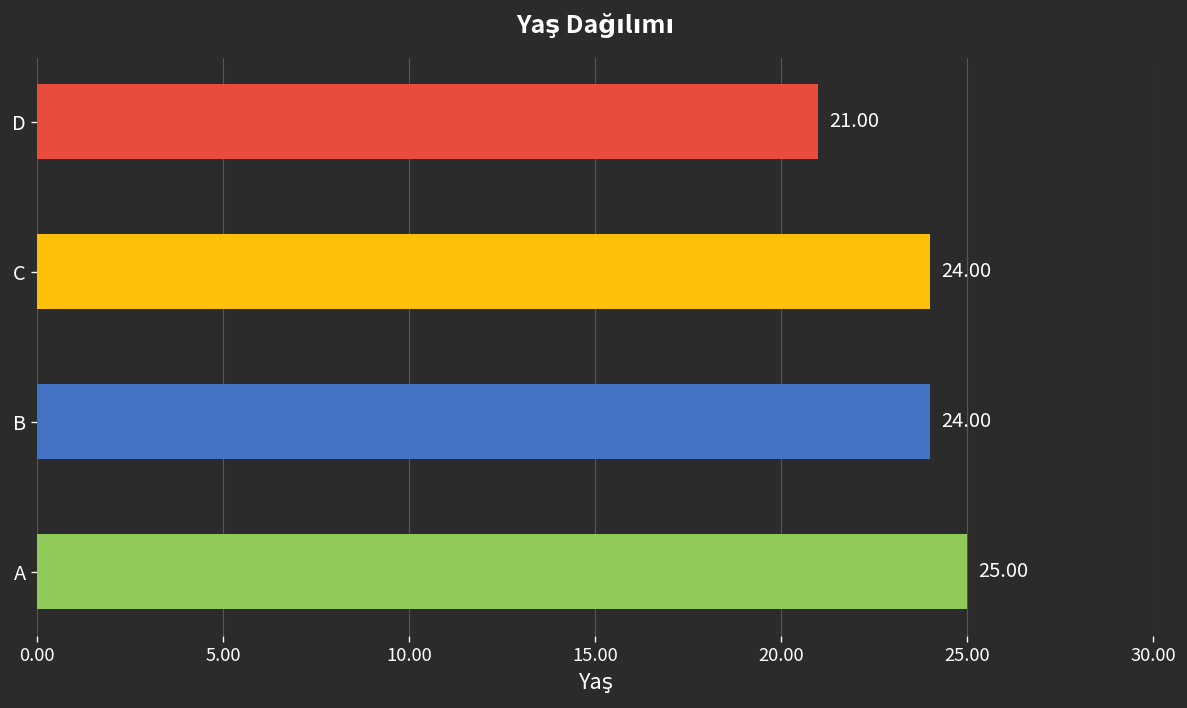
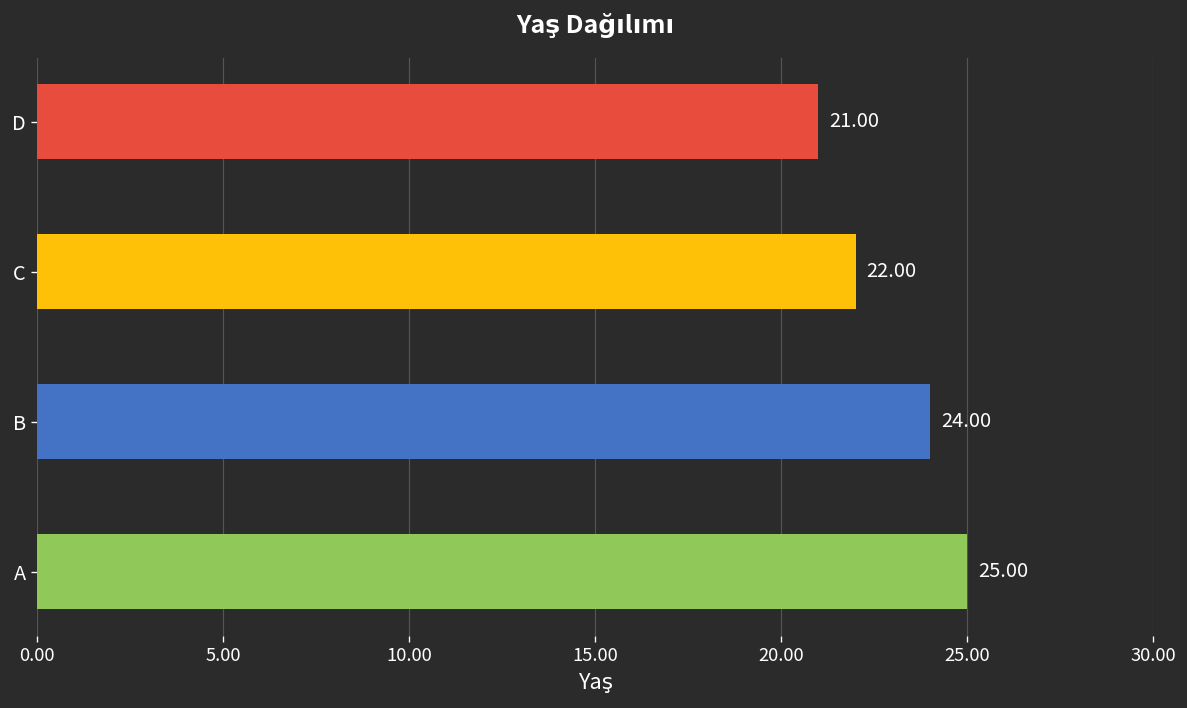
  {
    "D": 21.00,
-   "C": 24.00,
+   "C": 22.00,
    "B": 24.00,
    "A": 25.00
  }
